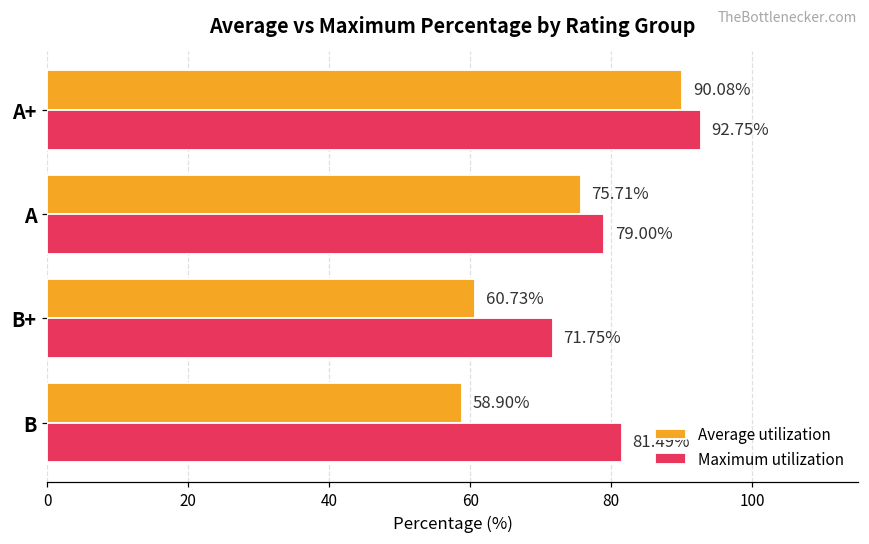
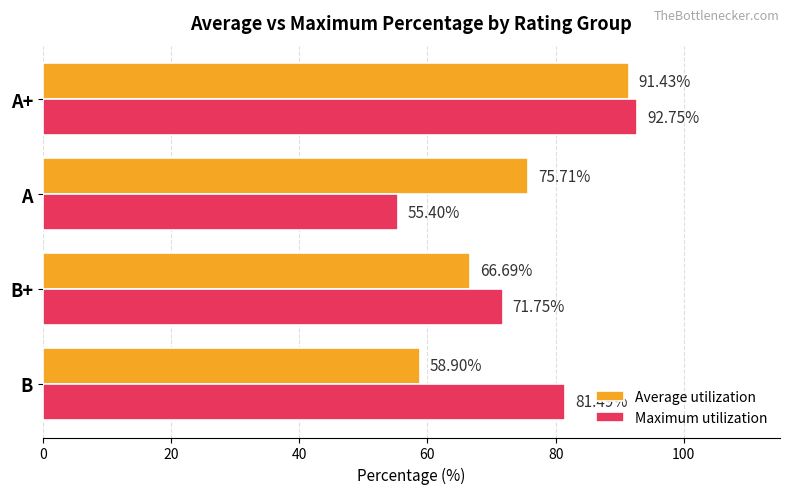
  {
    "Average utilization": {
-     "A+": "90.08%",
+     "A+": "91.43%",
      "A": "75.71%",
-     "B+": "60.73%",
+     "B+": "66.69%",
      "B": "58.90%"
    },
    "Maximum utilization": {
      "A+": "92.75%",
-     "A": "79.00%",
+     "A": "55.40%",
      "B+": "71.75%",
      "B": "81.49%"
    }
  }
